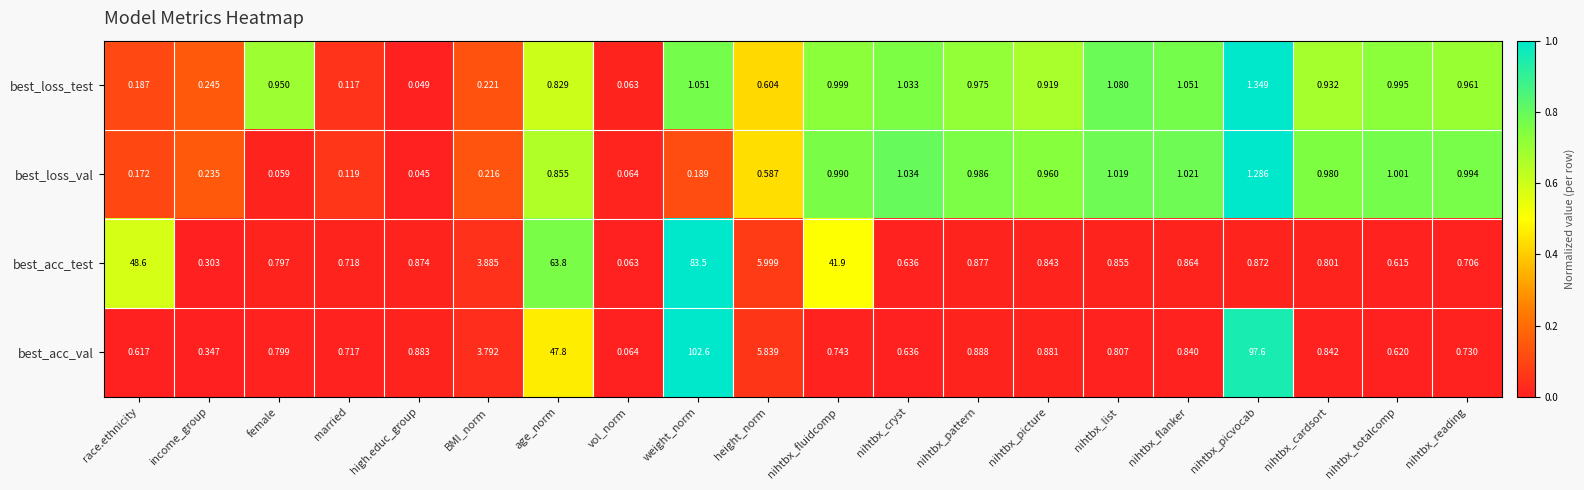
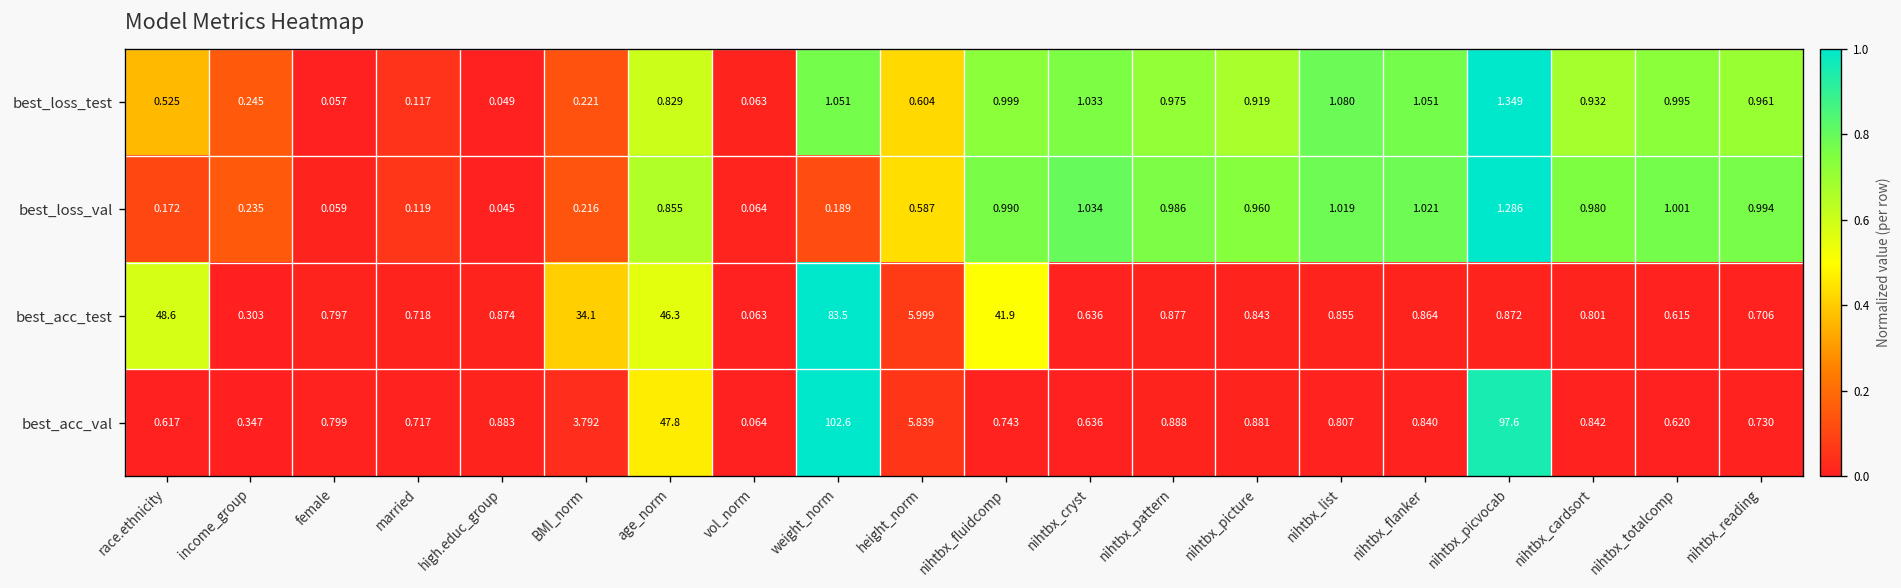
  {
    "best_loss_test": {
-     "race.ethnicity": 0.187,
+     "race.ethnicity": 0.525,
      "income_group": 0.245,
-     "female": 0.950,
+     "female": 0.057,
      "married": 0.117,
      "high.educ_group": 0.049,
      "BMI_norm": 0.221,
      "age_norm": 0.829,
      "vol_norm": 0.063,
      "weight_norm": 1.051,
      "height_norm": 0.604,
      "nihtbx_fluidcomp": 0.999,
      "nihtbx_cryst": 1.033,
      "nihtbx_pattern": 0.975,
      "nihtbx_picture": 0.919,
      "nihtbx_list": 1.080,
      "nihtbx_flanker": 1.051,
      "nihtbx_picvocab": 1.349,
      "nihtbx_cardsort": 0.932,
      "nihtbx_totalcomp": 0.995,
      "nihtbx_reading": 0.961
    },
    "best_loss_val": {
      "race.ethnicity": 0.172,
      "income_group": 0.235,
      "female": 0.059,
      "married": 0.119,
      "high.educ_group": 0.045,
      "BMI_norm": 0.216,
      "age_norm": 0.855,
      "vol_norm": 0.064,
      "weight_norm": 0.189,
      "height_norm": 0.587,
      "nihtbx_fluidcomp": 0.990,
      "nihtbx_cryst": 1.034,
      "nihtbx_pattern": 0.986,
      "nihtbx_picture": 0.960,
      "nihtbx_list": 1.019,
      "nihtbx_flanker": 1.021,
      "nihtbx_picvocab": 1.286,
      "nihtbx_cardsort": 0.980,
      "nihtbx_totalcomp": 1.001,
      "nihtbx_reading": 0.994
    },
    "best_acc_test": {
      "race.ethnicity": 48.6,
      "income_group": 0.303,
      "female": 0.797,
      "married": 0.718,
      "high.educ_group": 0.874,
-     "BMI_norm": 3.885,
-     "age_norm": 63.8,
+     "BMI_norm": 34.1,
+     "age_norm": 46.3,
      "vol_norm": 0.063,
      "weight_norm": 83.5,
      "height_norm": 5.999,
      "nihtbx_fluidcomp": 41.9,
      "nihtbx_cryst": 0.636,
      "nihtbx_pattern": 0.877,
      "nihtbx_picture": 0.843,
      "nihtbx_list": 0.855,
      "nihtbx_flanker": 0.864,
      "nihtbx_picvocab": 0.872,
      "nihtbx_cardsort": 0.801,
      "nihtbx_totalcomp": 0.615,
      "nihtbx_reading": 0.706
    },
    "best_acc_val": {
      "race.ethnicity": 0.617,
      "income_group": 0.347,
      "female": 0.799,
      "married": 0.717,
      "high.educ_group": 0.883,
      "BMI_norm": 3.792,
      "age_norm": 47.8,
      "vol_norm": 0.064,
      "weight_norm": 102.6,
      "height_norm": 5.839,
      "nihtbx_fluidcomp": 0.743,
      "nihtbx_cryst": 0.636,
      "nihtbx_pattern": 0.888,
      "nihtbx_picture": 0.881,
      "nihtbx_list": 0.807,
      "nihtbx_flanker": 0.840,
      "nihtbx_picvocab": 97.6,
      "nihtbx_cardsort": 0.842,
      "nihtbx_totalcomp": 0.620,
      "nihtbx_reading": 0.730
    }
  }
